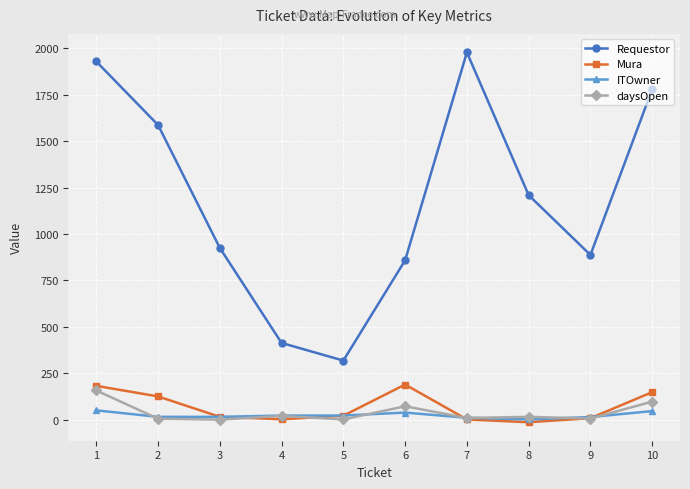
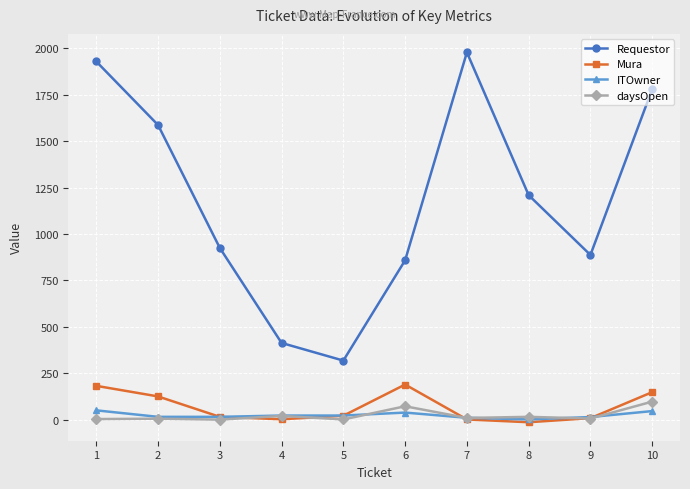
  {
    "Mura": {
      "1": 180,
      "2": 130,
      "4": 0,
      "6": 190,
      "8": -10,
      "10": 150
    },
    "daysOpen": {
-     "1": 160,
+     "1": 0,
      "3": 0,
      "5": 0,
      "6": 70,
      "8": 20,
      "10": 100
    }
  }
